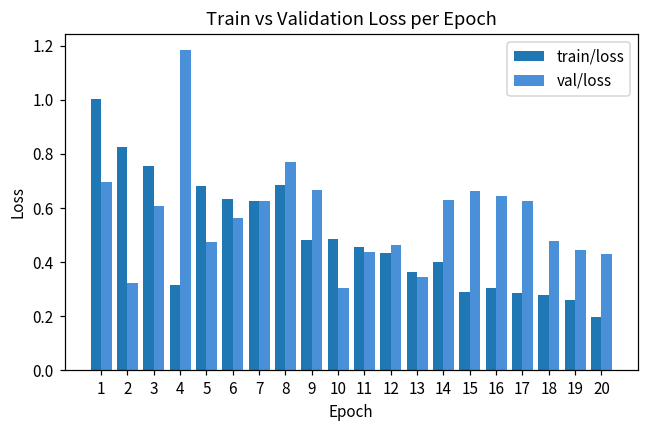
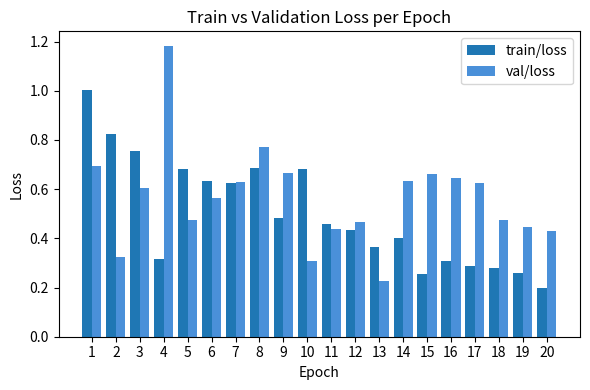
  {
    "train/loss": {
      "1": 1.00,
      "2": 0.83,
      "3": 0.75,
      "4": 0.32,
      "5": 0.68,
      "6": 0.63,
      "7": 0.62,
      "8": 0.69,
      "9": 0.48,
-     "10": 0.48,
+     "10": 0.68,
      "11": 0.46,
      "12": 0.43,
      "13": 0.36,
      "14": 0.40,
-     "15": 0.29,
+     "15": 0.26,
      "16": 0.31,
      "17": 0.29,
      "18": 0.28,
      "19": 0.26,
      "20": 0.20
    },
    "val/loss": {
      "1": 0.70,
      "2": 0.32,
      "3": 0.61,
      "4": 1.18,
      "5": 0.48,
      "6": 0.56,
      "7": 0.63,
      "8": 0.77,
      "9": 0.67,
      "10": 0.31,
      "11": 0.44,
      "12": 0.46,
-     "13": 0.35,
+     "13": 0.23,
      "14": 0.63,
      "15": 0.66,
      "16": 0.65,
      "17": 0.62,
      "18": 0.48,
      "19": 0.44,
      "20": 0.43
    }
  }
